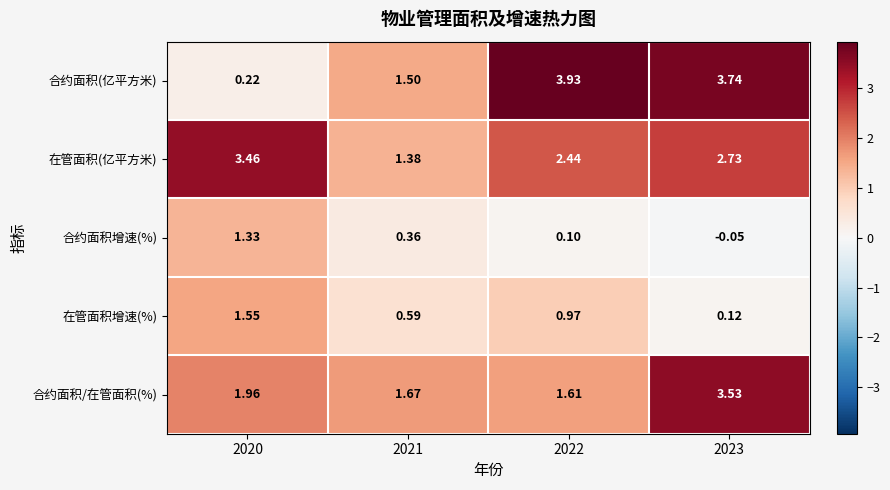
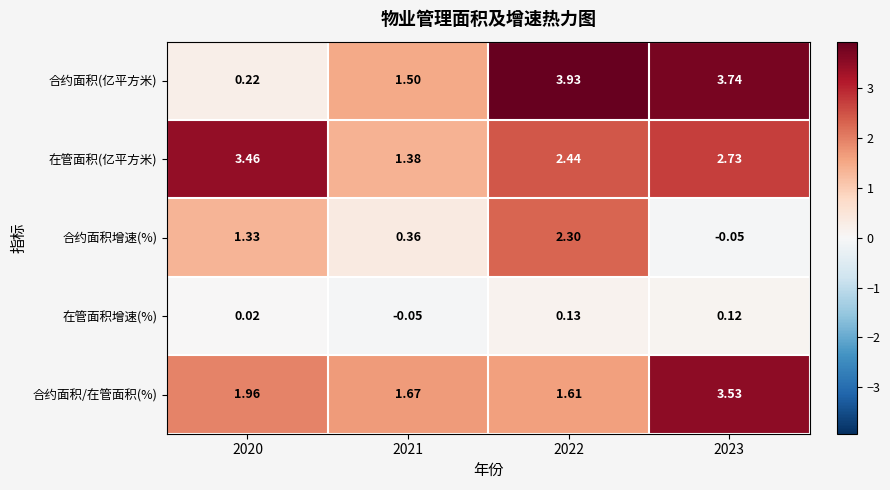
  {
    "合约面积(亿平方米)": {
      "2020": 0.22,
      "2021": 1.50,
      "2022": 3.93,
      "2023": 3.74
    },
    "在管面积(亿平方米)": {
      "2020": 3.46,
      "2021": 1.38,
      "2022": 2.44,
      "2023": 2.73
    },
    "合约面积增速(%)": {
      "2020": 1.33,
      "2021": 0.36,
-     "2022": 0.10,
+     "2022": 2.30,
      "2023": -0.05
    },
    "在管面积增速(%)": {
-     "2020": 1.55,
-     "2021": 0.59,
-     "2022": 0.97,
+     "2020": 0.02,
+     "2021": -0.05,
+     "2022": 0.13,
      "2023": 0.12
    },
    "合约面积/在管面积(%)": {
      "2020": 1.96,
      "2021": 1.67,
      "2022": 1.61,
      "2023": 3.53
    }
  }
